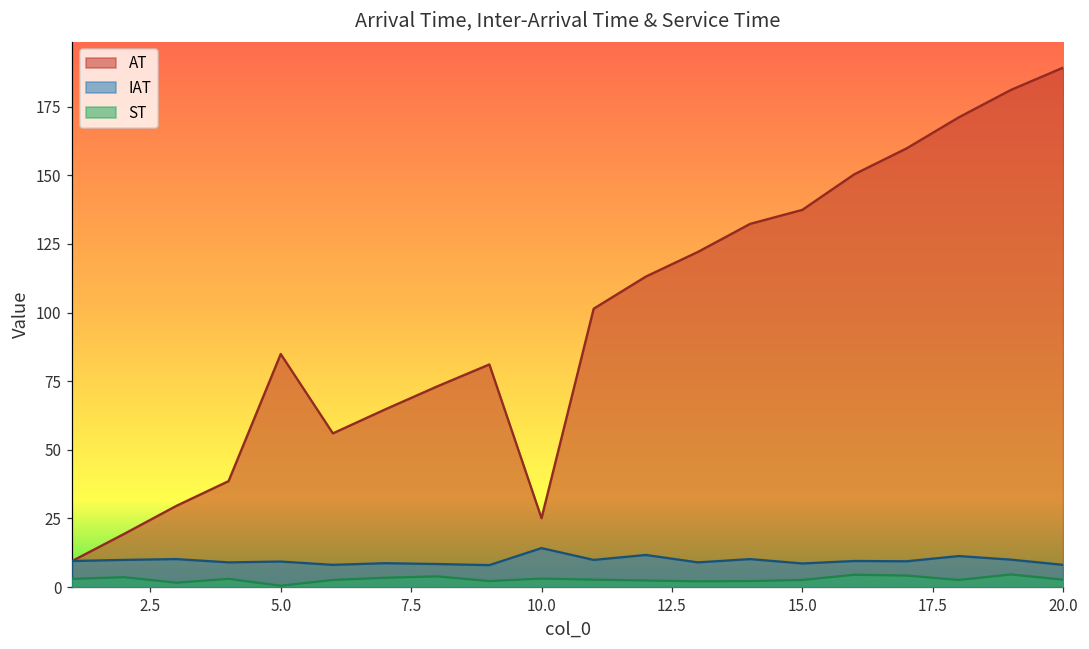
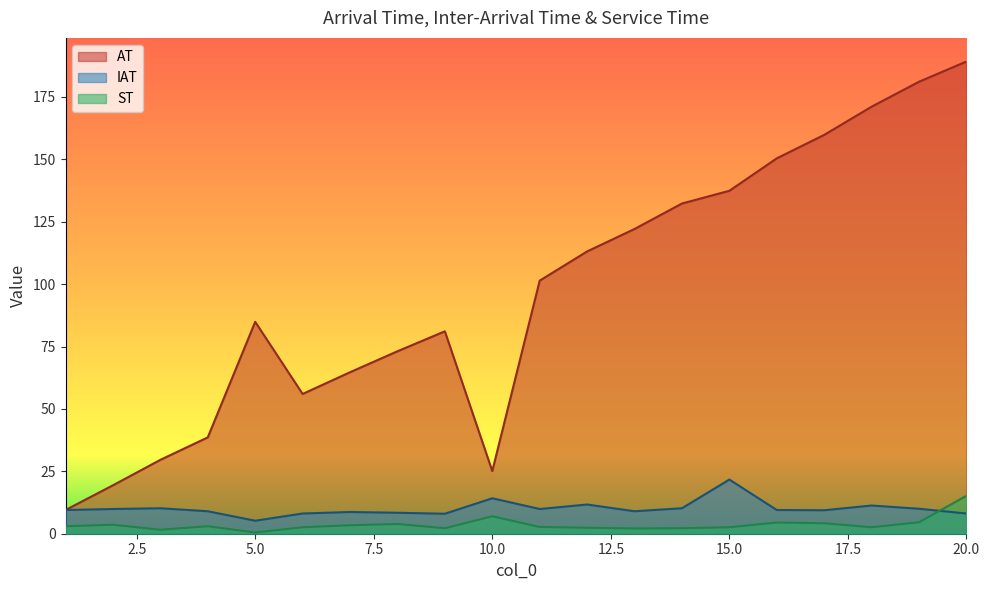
  {
    "AT": {
      "5.0": 85,
      "10.0": 25,
      "15.0": 137,
      "20.0": 189
    },
    "IAT": {
-     "5.0": 9,
+     "5.0": 5,
      "10.0": 14,
-     "15.0": 9,
+     "15.0": 22,
      "20.0": 8
    },
    "ST": {
      "5.0": 1,
-     "10.0": 3,
+     "10.0": 7,
      "15.0": 3,
-     "20.0": 3
+     "20.0": 15
    }
  }
